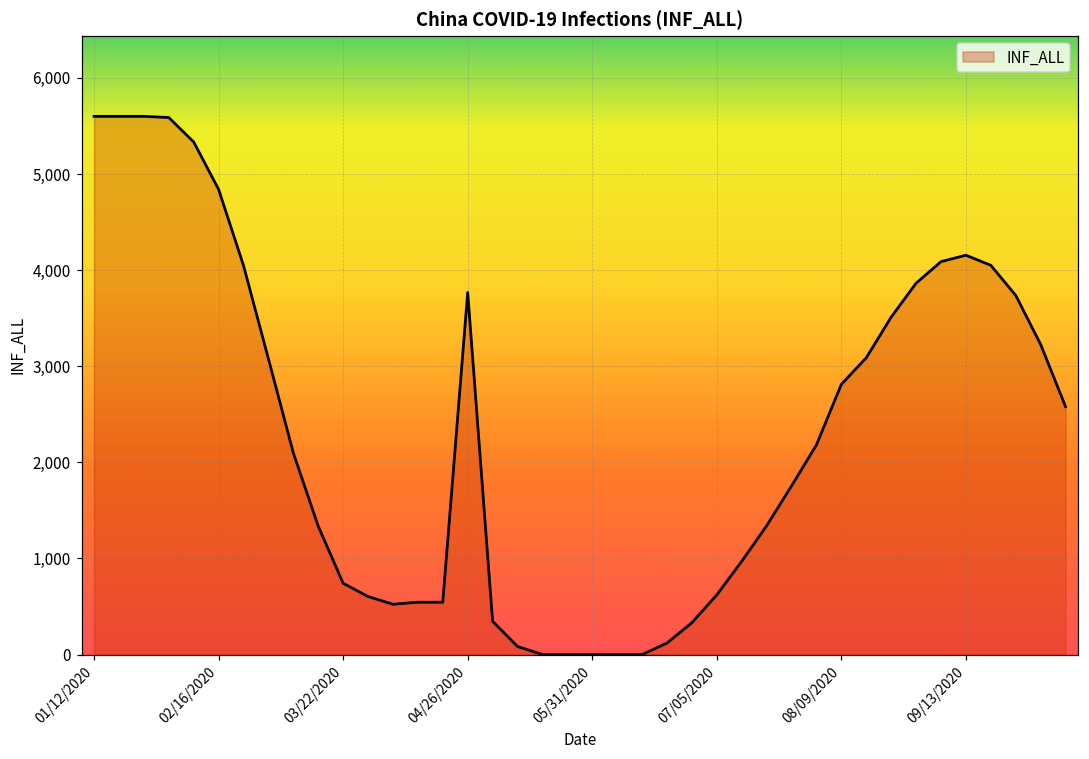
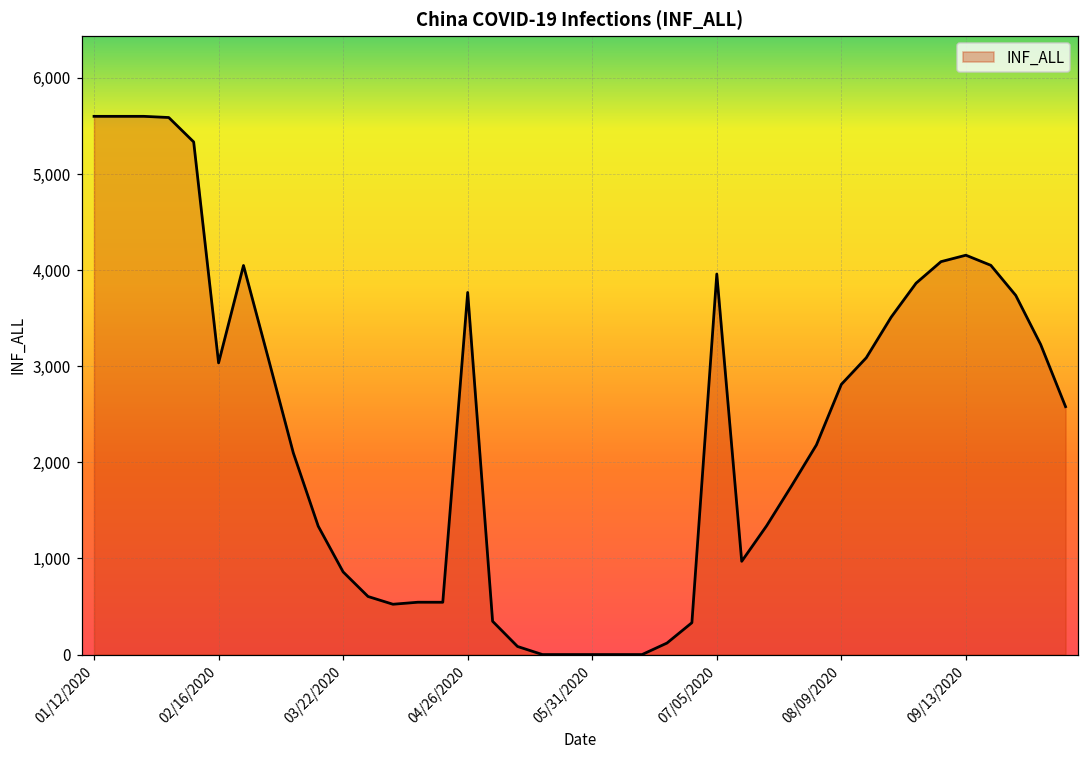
  {
    "01/12/2020": "5,600",
-   "02/16/2020": "4,800",
-   "03/22/2020": "700",
+   "02/16/2020": "3,000",
+   "03/22/2020": "900",
    "04/26/2020": "3,800",
    "05/31/2020": "0",
-   "07/05/2020": "600",
+   "07/05/2020": "4,000",
    "08/09/2020": "2,800",
    "09/13/2020": "4,200"
  }
